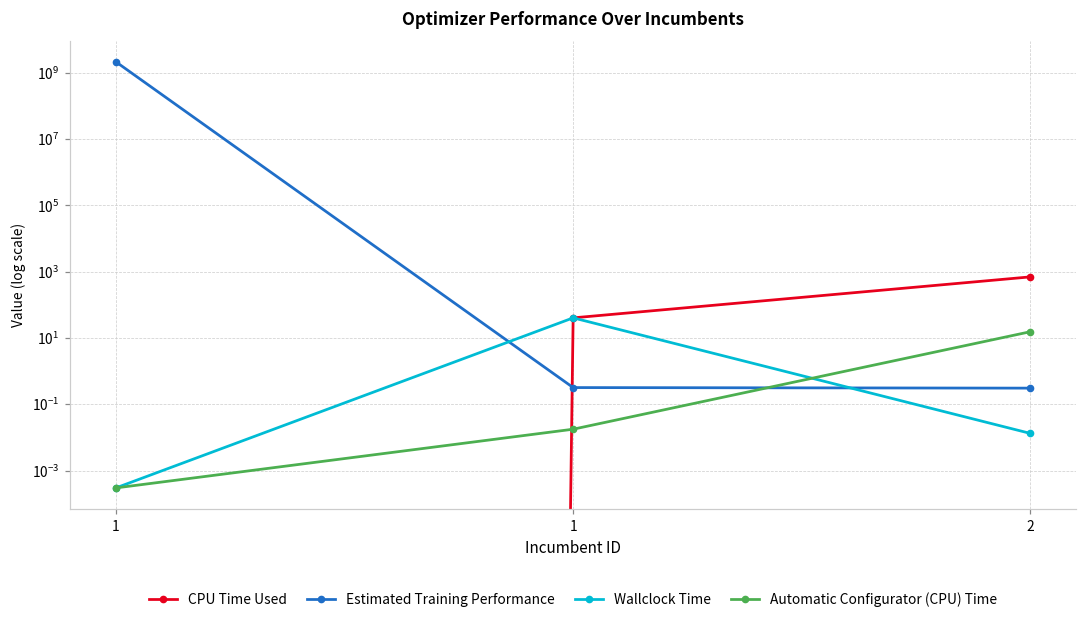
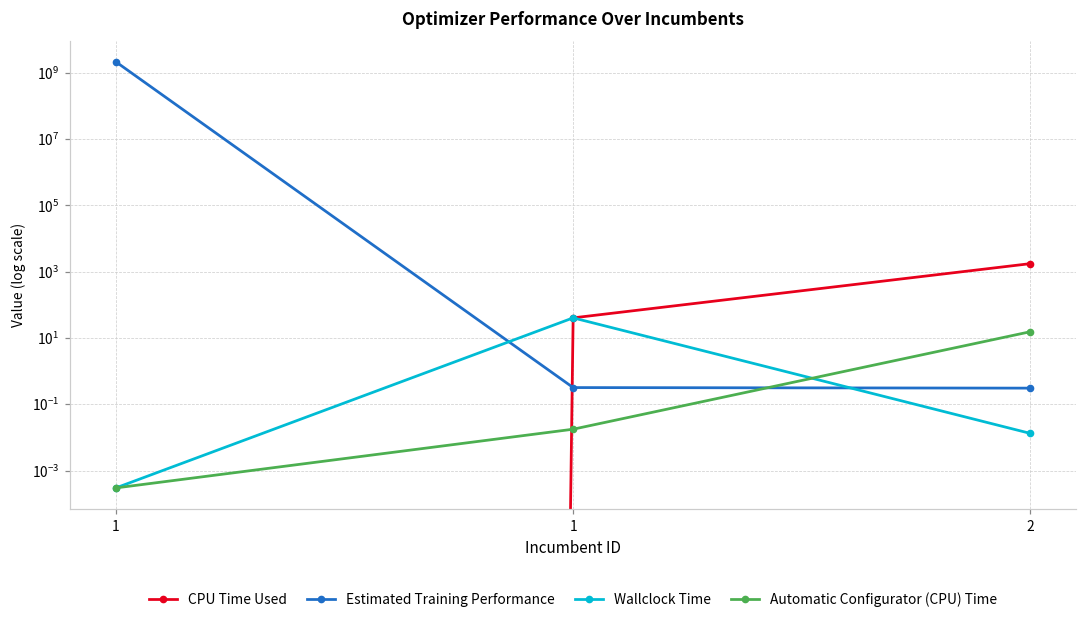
  {
    "CPU Time Used": {
-     "2": 700
+     "2": 2000
    },
    "Estimated Training Performance": {
      "2": 0.3
    },
    "Wallclock Time": {
      "2": 0.01
    },
    "Automatic Configurator (CPU) Time": {
      "2": 20
    }
  }
